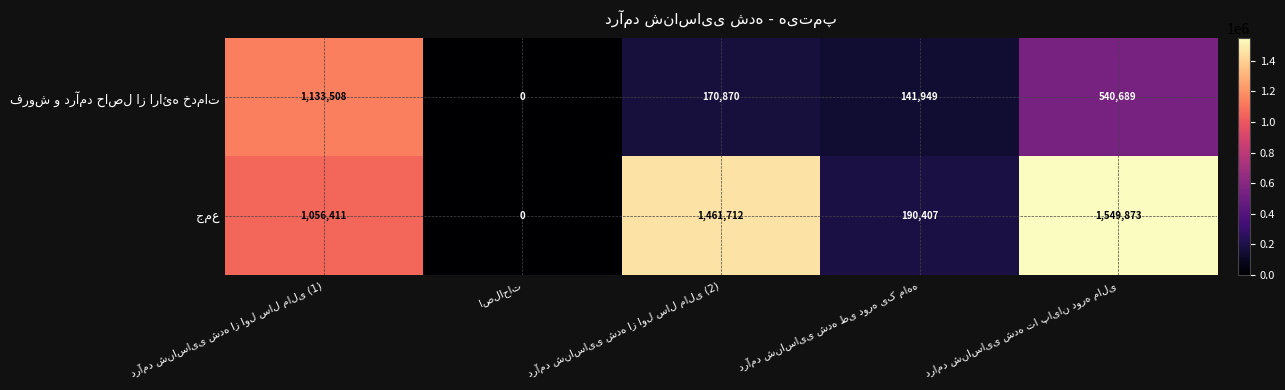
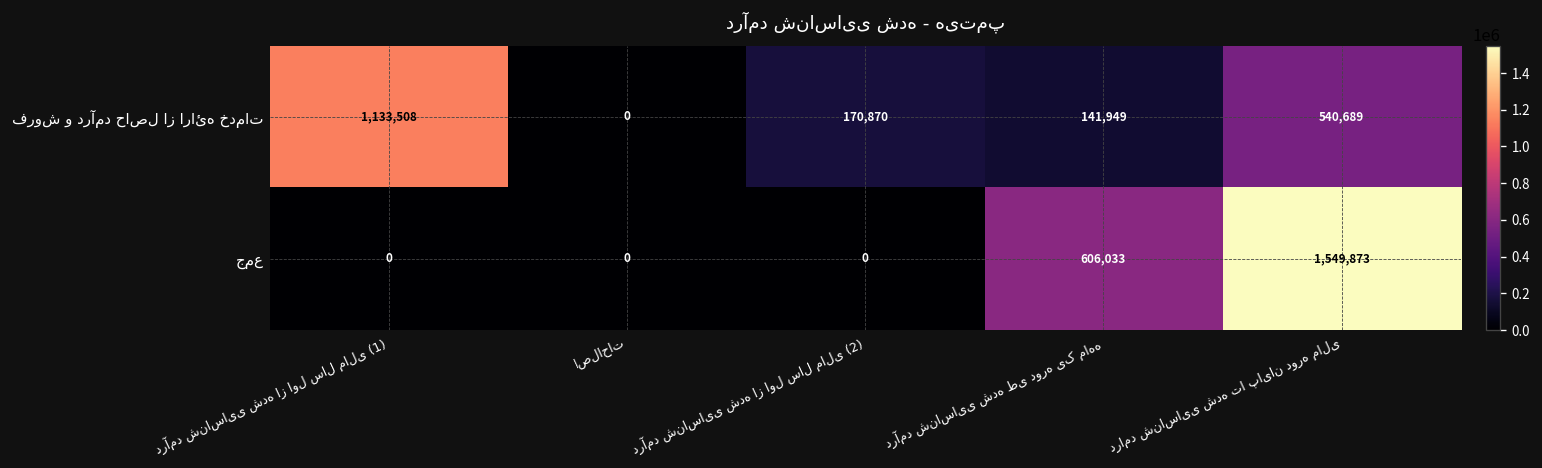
  {
    "فروش و درآمد حاصل از ارائه خدمات": {
      "درآمد شناسایی شده از اول سال مالی (1)": "1,133,508",
      "اصلاحات": "0",
      "درآمد شناسایی شده از اول سال مالی (2)": "170,870",
      "درآمد شناسایی شده طی دوره یک ماهه": "141,949",
      "درامد شناسایی شده تا پایان دوره مالی": "540,689"
    },
    "جمع": {
-     "درآمد شناسایی شده از اول سال مالی (1)": "1,056,411",
+     "درآمد شناسایی شده از اول سال مالی (1)": "0",
      "اصلاحات": "0",
-     "درآمد شناسایی شده از اول سال مالی (2)": "1,461,712",
-     "درآمد شناسایی شده طی دوره یک ماهه": "190,407",
+     "درآمد شناسایی شده از اول سال مالی (2)": "0",
+     "درآمد شناسایی شده طی دوره یک ماهه": "606,033",
      "درامد شناسایی شده تا پایان دوره مالی": "1,549,873"
    }
  }
